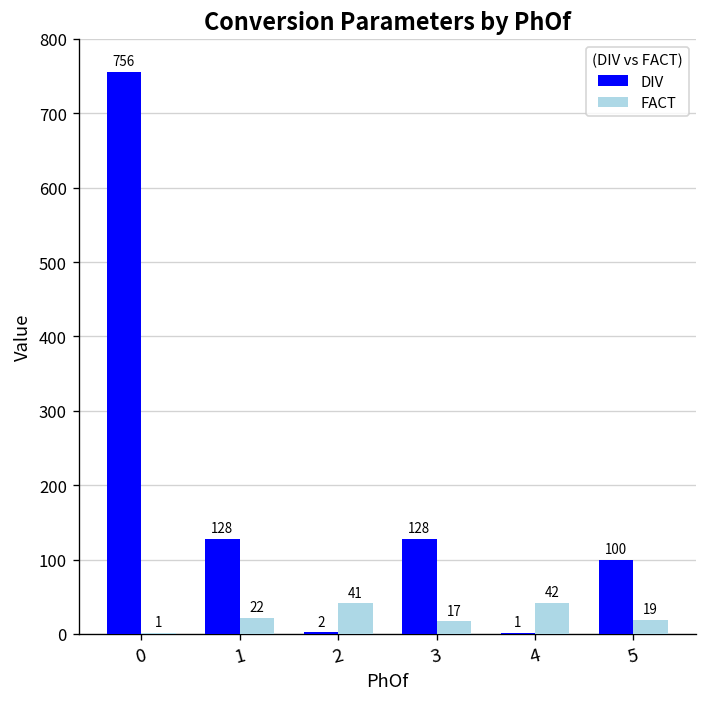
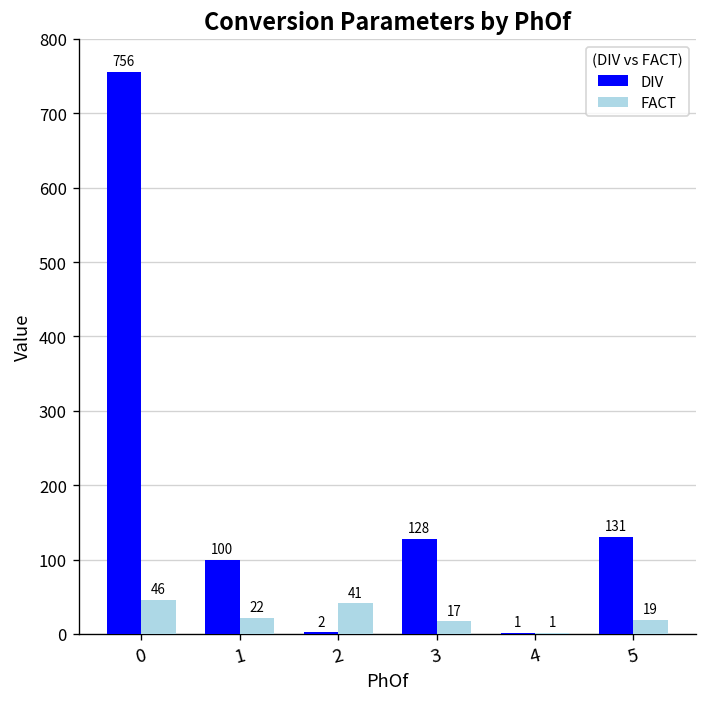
  {
    "DIV": {
      "0": 756,
-     "1": 128,
+     "1": 100,
      "2": 2,
      "3": 128,
      "4": 1,
-     "5": 100
+     "5": 131
    },
    "FACT": {
-     "0": 1,
+     "0": 46,
      "1": 22,
      "2": 41,
      "3": 17,
-     "4": 42,
+     "4": 1,
      "5": 19
    }
  }
